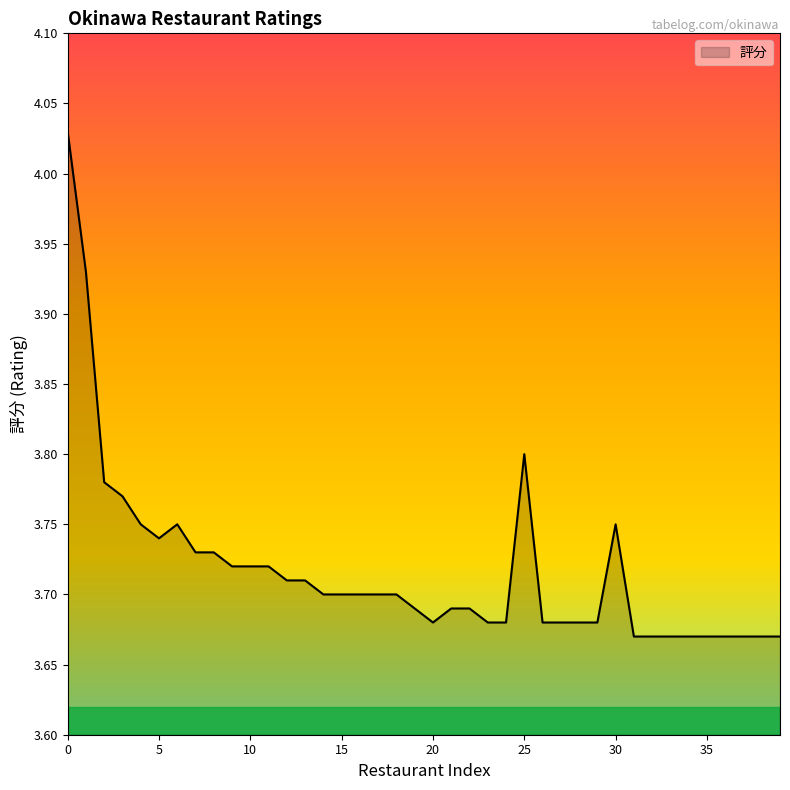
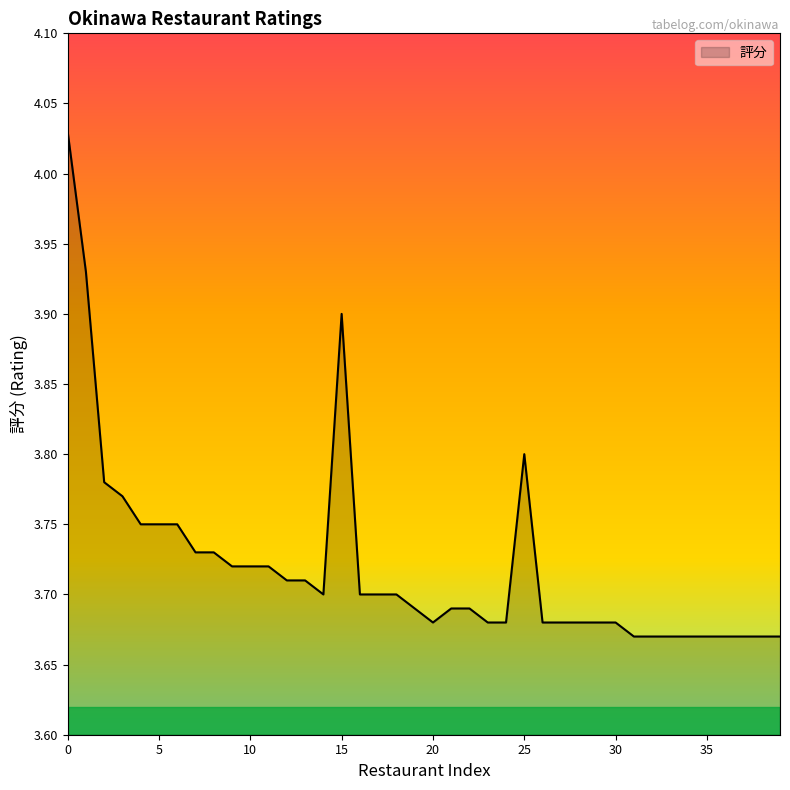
  {
    "0": 4.03,
-   "5": 3.74,
+   "5": 3.75,
    "10": 3.72,
-   "15": 3.7,
+   "15": 3.9,
    "20": 3.68,
    "25": 3.80,
-   "30": 3.75,
+   "30": 3.68,
    "35": 3.67
  }
